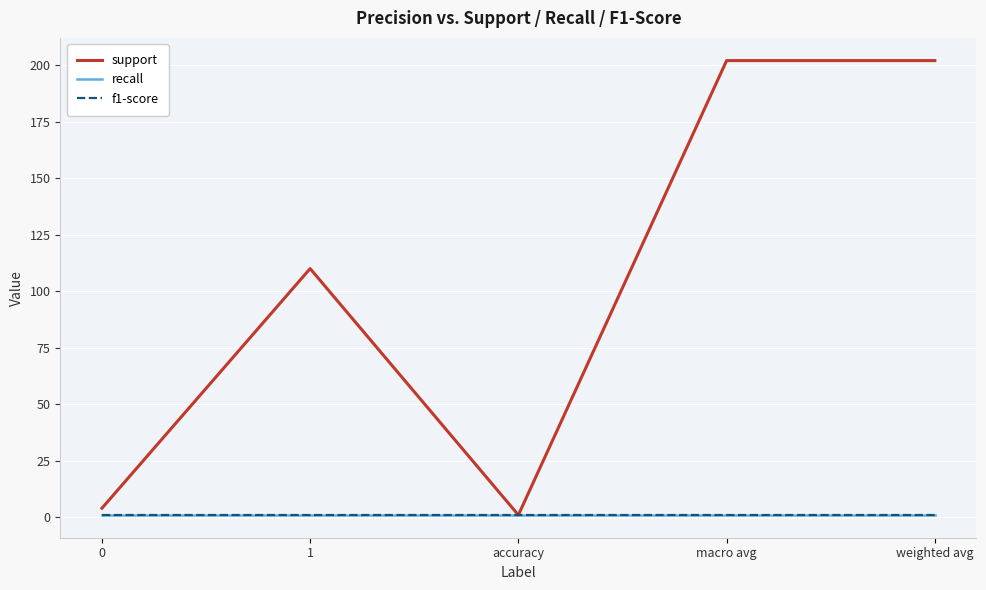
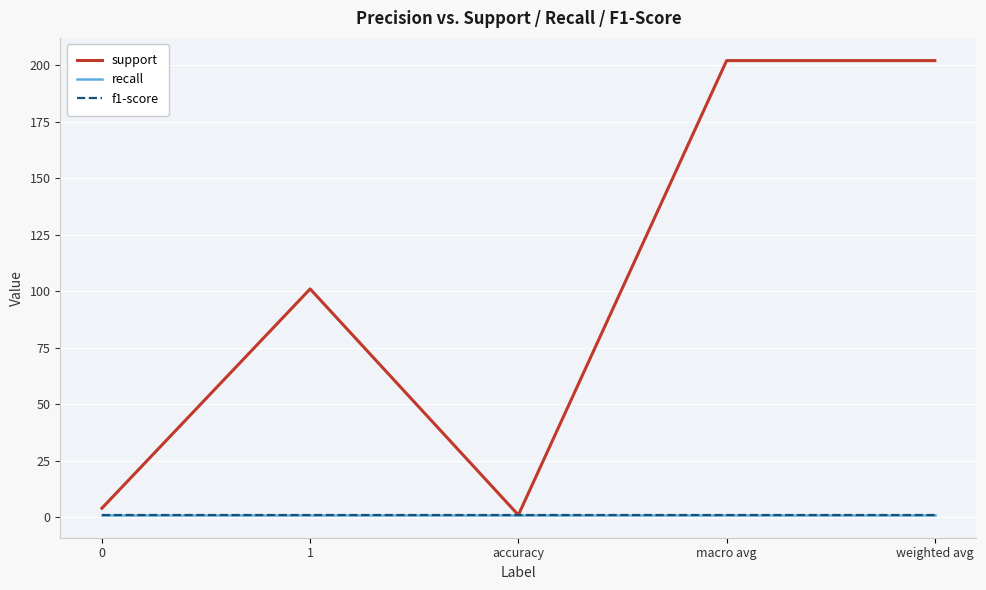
  {
    "support": {
      "0": 4,
-     "1": 110,
+     "1": 101,
      "macro avg": 202,
      "weighted avg": 202
    },
    "f1-score": {
      "0": 1,
      "1": 1,
      "macro avg": 1,
      "weighted avg": 1
    }
  }
